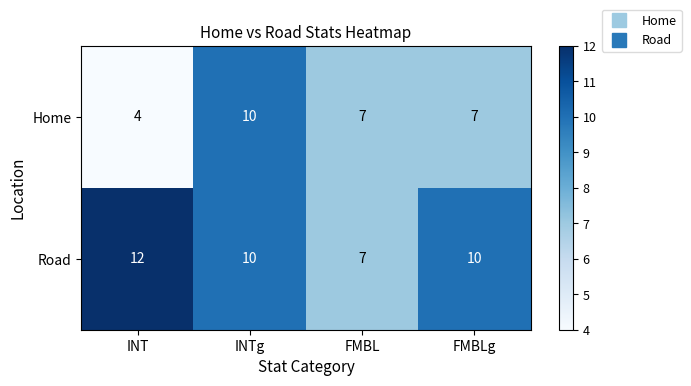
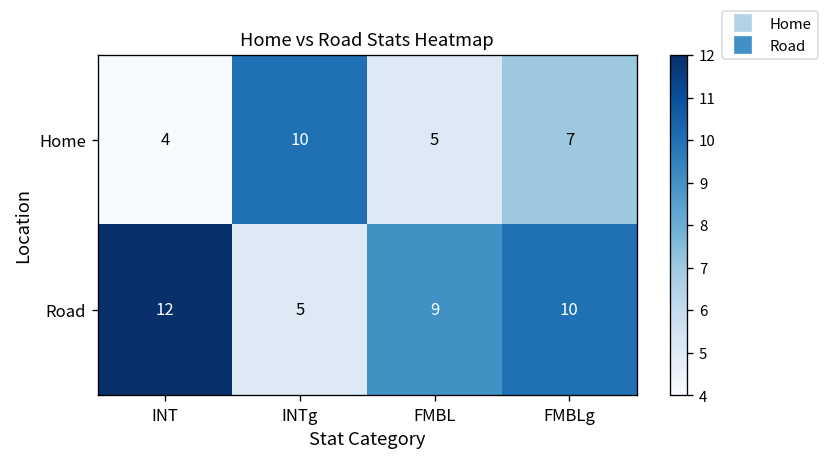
  {
    "Home": {
      "INT": 4,
      "INTg": 10,
-     "FMBL": 7,
+     "FMBL": 5,
      "FMBLg": 7
    },
    "Road": {
      "INT": 12,
-     "INTg": 10,
-     "FMBL": 7,
+     "INTg": 5,
+     "FMBL": 9,
      "FMBLg": 10
    }
  }
